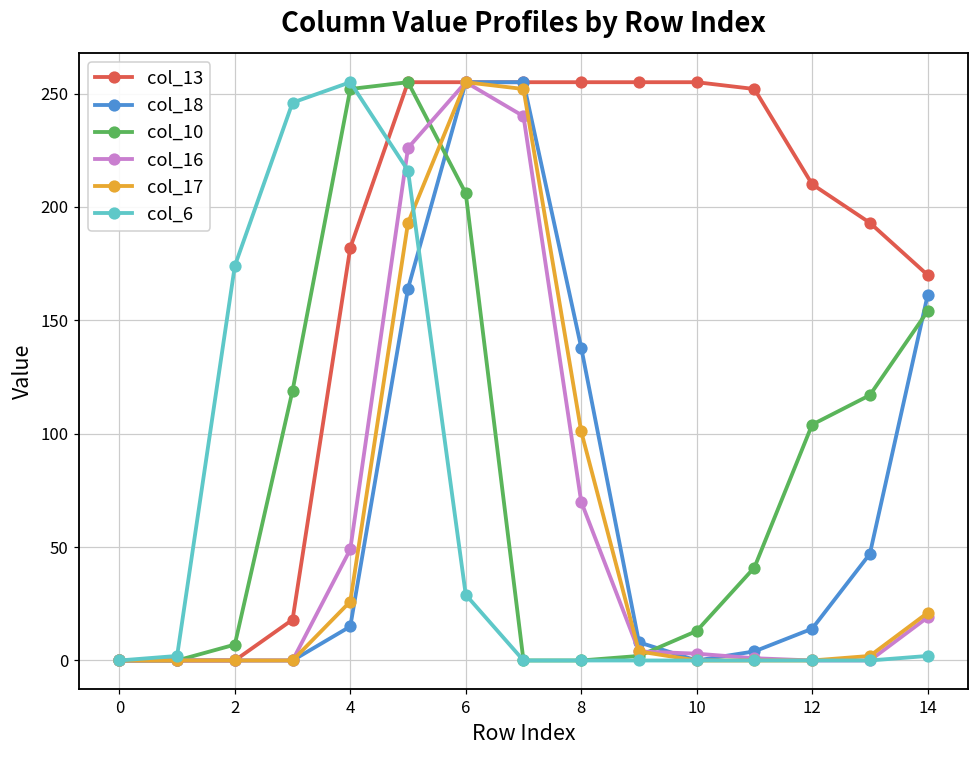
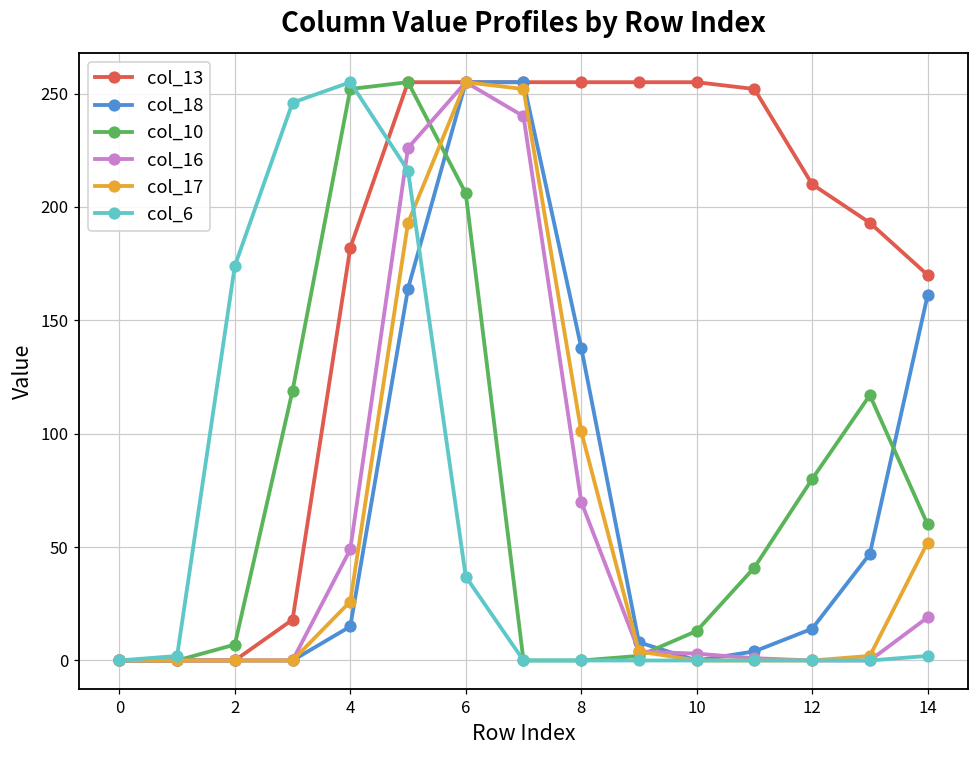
  {
    "col_13": {
      "4": 182,
      "8": 255,
      "10": 255,
      "12": 210,
      "14": 170
    },
    "col_18": {
      "4": 15,
      "8": 138,
      "12": 14,
      "14": 161
    },
    "col_10": {
      "2": 7,
      "4": 252,
      "6": 206,
      "10": 13,
-     "12": 104,
-     "14": 154
+     "12": 80,
+     "14": 60
    },
    "col_16": {
      "4": 49,
      "8": 70,
      "10": 3,
      "14": 19
    },
    "col_17": {
      "4": 26,
      "8": 101,
-     "14": 21
+     "14": 52
    },
    "col_6": {
      "2": 174,
      "4": 255,
-     "6": 29,
+     "6": 37,
      "14": 2
    }
  }
